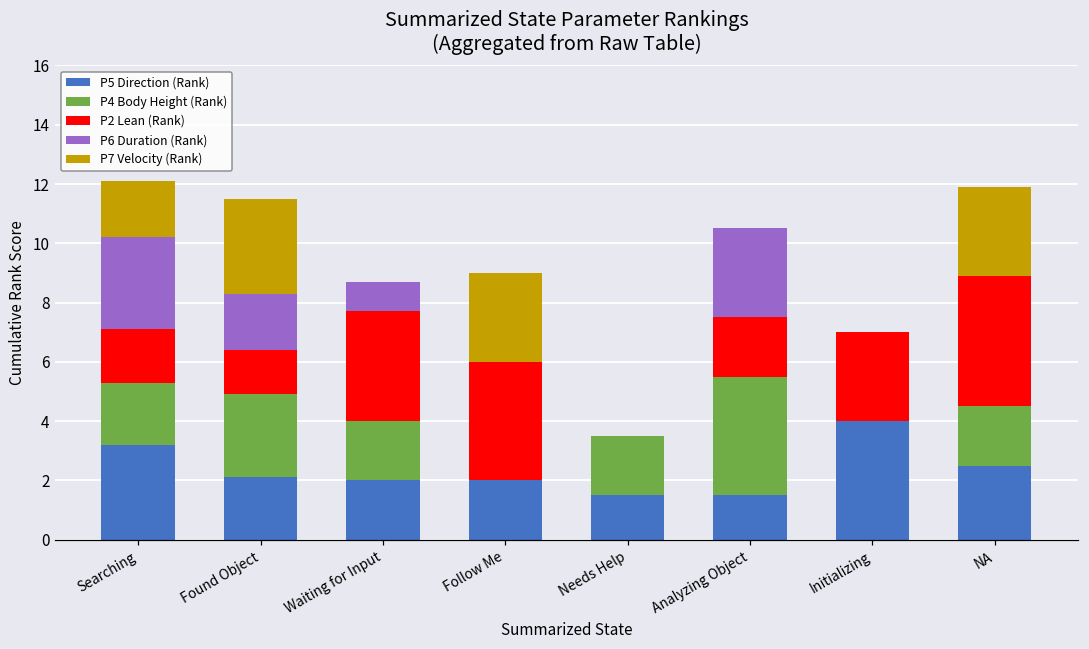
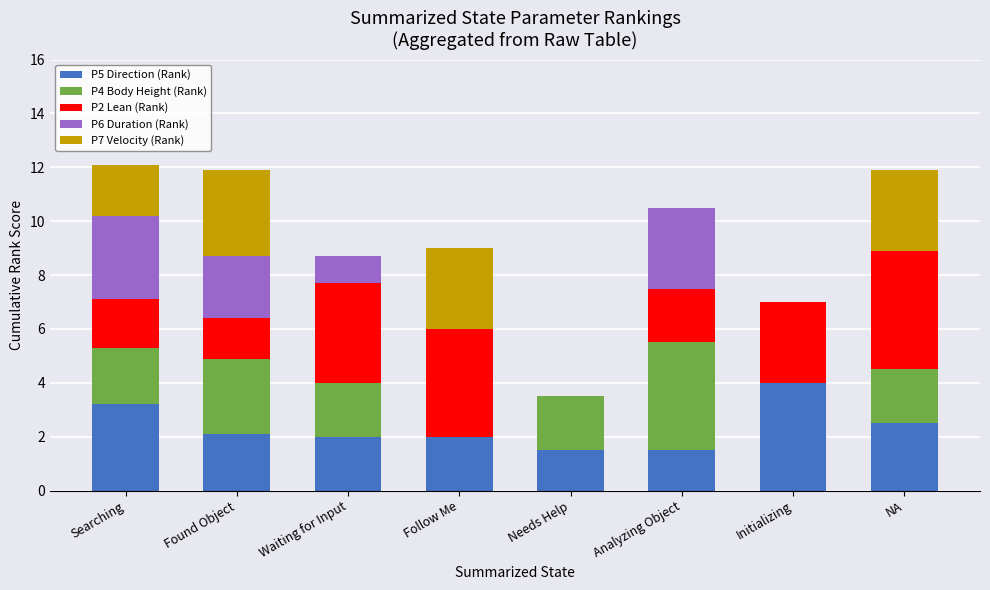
  {
    "P5 Direction (Rank)": {
      "Searching": 3.2,
      "Found Object": 2.1,
      "Waiting for Input": 2.0,
      "Follow Me": 2.0,
      "Needs Help": 1.5,
      "Analyzing Object": 1.5,
      "Initializing": 4.0,
      "NA": 2.5
    },
    "P4 Body Height (Rank)": {
      "Searching": 2.1,
      "Found Object": 2.8,
      "Waiting for Input": 2.0,
      "Follow Me": 0.0,
      "Needs Help": 2.0,
      "Analyzing Object": 4.0,
      "Initializing": 0.0,
      "NA": 2.0
    },
    "P2 Lean (Rank)": {
      "Searching": 1.8,
      "Found Object": 1.5,
      "Waiting for Input": 3.7,
      "Follow Me": 4.0,
      "Needs Help": 0.0,
      "Analyzing Object": 2.0,
      "Initializing": 3.0,
      "NA": 4.4
    },
    "P6 Duration (Rank)": {
      "Searching": 3.1,
-     "Found Object": 1.9,
+     "Found Object": 2.3,
      "Waiting for Input": 1.0,
      "Follow Me": 0.0,
      "Needs Help": 0.0,
      "Analyzing Object": 3.0,
      "Initializing": 0.0,
      "NA": 0.0
    },
    "P7 Velocity (Rank)": {
      "Searching": 1.9,
      "Found Object": 3.2,
      "Waiting for Input": 0.0,
      "Follow Me": 3.0,
      "Needs Help": 0.0,
      "Analyzing Object": 0.0,
      "Initializing": 0.0,
      "NA": 3.0
    }
  }
